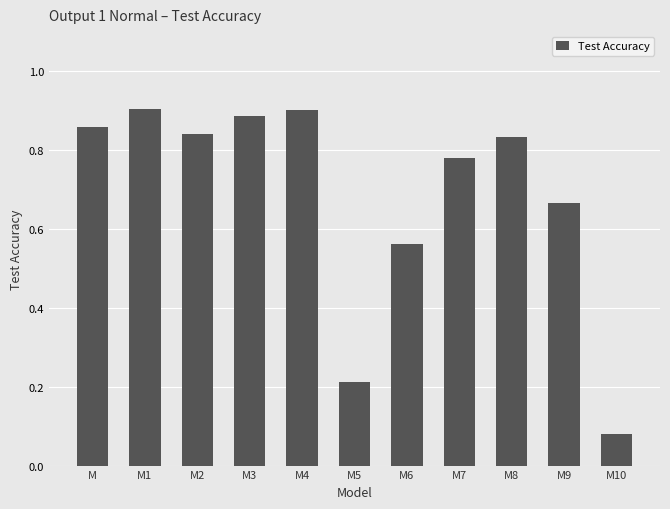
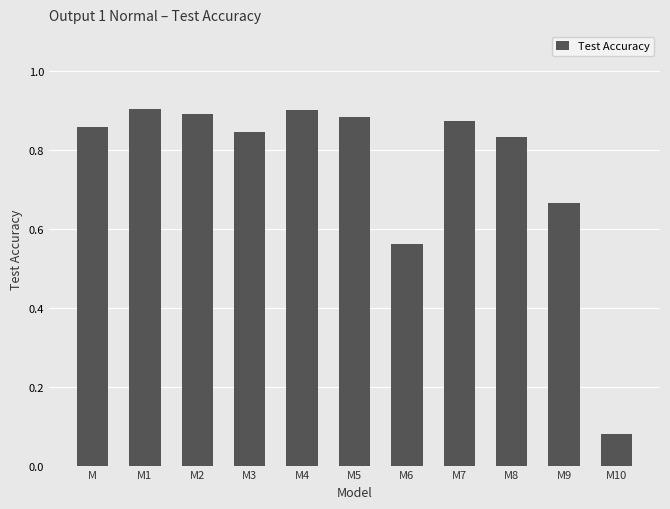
  {
    "M": 0.86,
    "M1": 0.90,
-   "M2": 0.84,
-   "M3": 0.89,
+   "M2": 0.89,
+   "M3": 0.84,
    "M4": 0.90,
-   "M5": 0.21,
+   "M5": 0.88,
    "M6": 0.56,
-   "M7": 0.78,
+   "M7": 0.87,
    "M8": 0.83,
    "M9": 0.66,
    "M10": 0.08
  }
